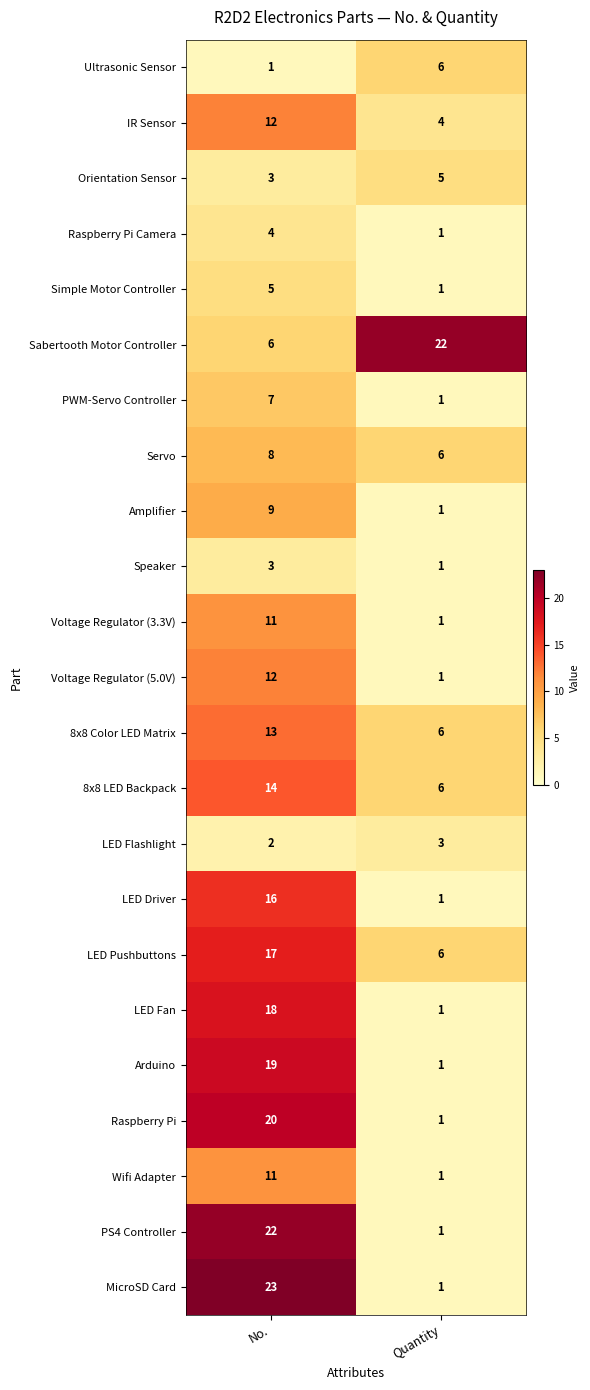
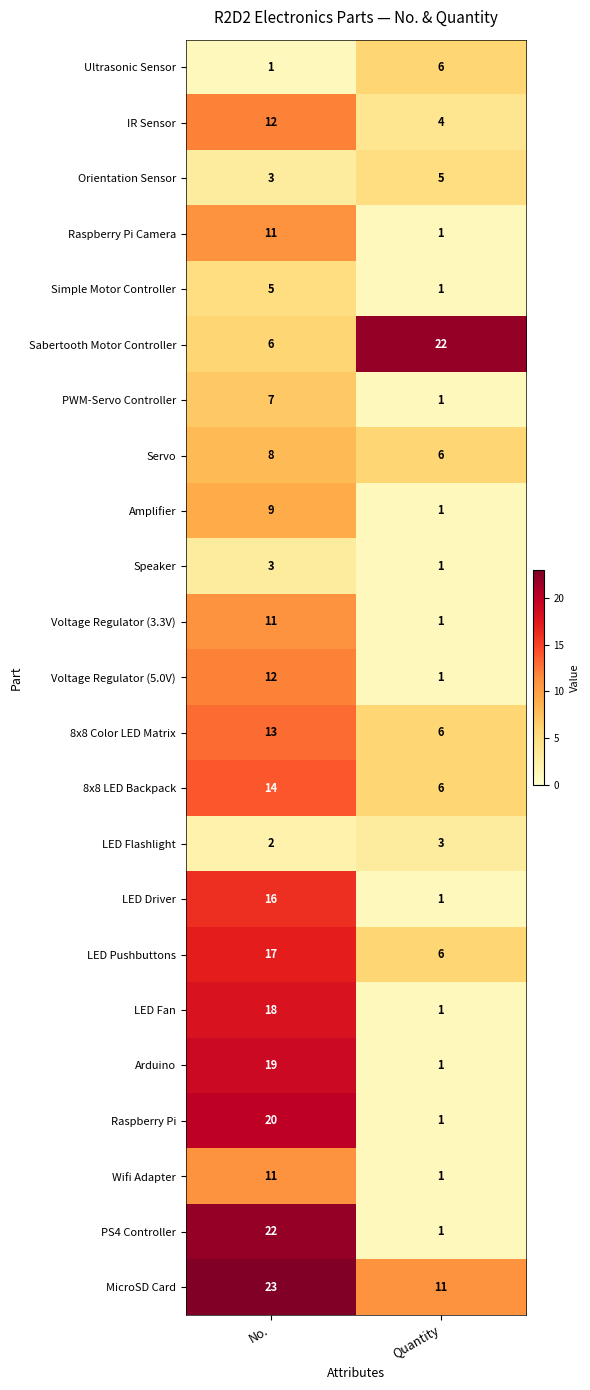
  {
    "Ultrasonic Sensor": {
      "No.": 1,
      "Quantity": 6
    },
    "IR Sensor": {
      "No.": 12,
      "Quantity": 4
    },
    "Orientation Sensor": {
      "No.": 3,
      "Quantity": 5
    },
    "Raspberry Pi Camera": {
-     "No.": 4,
+     "No.": 11,
      "Quantity": 1
    },
    "Simple Motor Controller": {
      "No.": 5,
      "Quantity": 1
    },
    "Sabertooth Motor Controller": {
      "No.": 6,
      "Quantity": 22
    },
    "PWM-Servo Controller": {
      "No.": 7,
      "Quantity": 1
    },
    "Servo": {
      "No.": 8,
      "Quantity": 6
    },
    "Amplifier": {
      "No.": 9,
      "Quantity": 1
    },
    "Speaker": {
      "No.": 3,
      "Quantity": 1
    },
    "Voltage Regulator (3.3V)": {
      "No.": 11,
      "Quantity": 1
    },
    "Voltage Regulator (5.0V)": {
      "No.": 12,
      "Quantity": 1
    },
    "8x8 Color LED Matrix": {
      "No.": 13,
      "Quantity": 6
    },
    "8x8 LED Backpack": {
      "No.": 14,
      "Quantity": 6
    },
    "LED Flashlight": {
      "No.": 2,
      "Quantity": 3
    },
    "LED Driver": {
      "No.": 16,
      "Quantity": 1
    },
    "LED Pushbuttons": {
      "No.": 17,
      "Quantity": 6
    },
    "LED Fan": {
      "No.": 18,
      "Quantity": 1
    },
    "Arduino": {
      "No.": 19,
      "Quantity": 1
    },
    "Raspberry Pi": {
      "No.": 20,
      "Quantity": 1
    },
    "Wifi Adapter": {
      "No.": 11,
      "Quantity": 1
    },
    "PS4 Controller": {
      "No.": 22,
      "Quantity": 1
    },
    "MicroSD Card": {
      "No.": 23,
-     "Quantity": 1
+     "Quantity": 11
    }
  }
